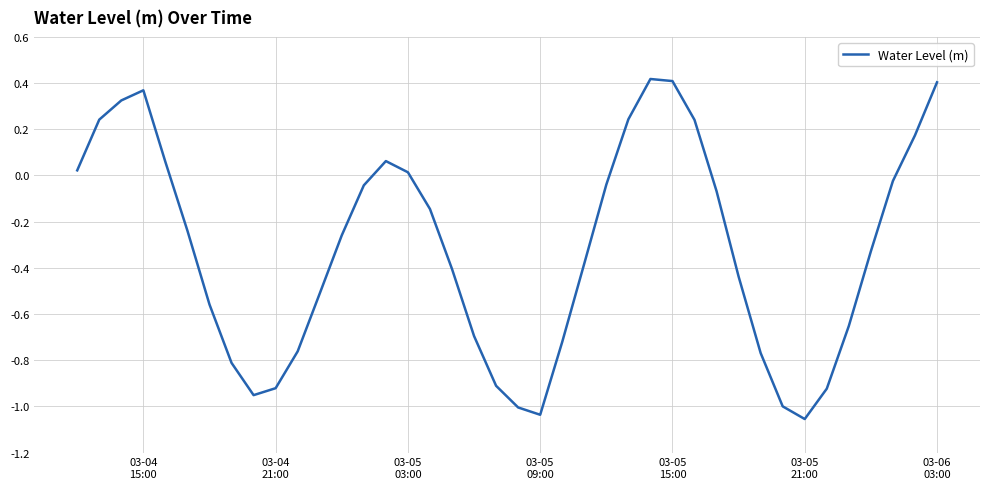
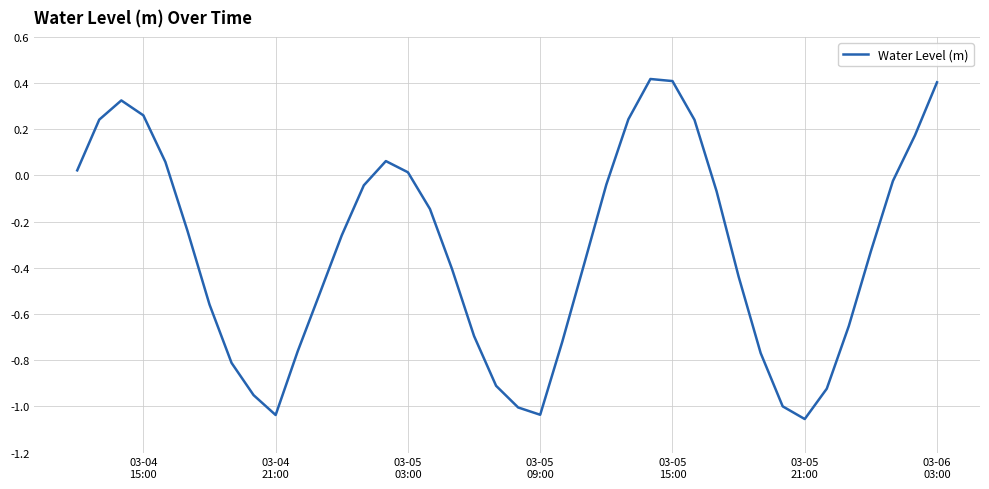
  {
-   "03-04 15:00": 0.37,
-   "03-04 21:00": -0.92,
+   "03-04 15:00": 0.26,
+   "03-04 21:00": -1.04,
    "03-05 03:00": 0.01,
    "03-05 09:00": -1.04,
    "03-05 15:00": 0.41,
    "03-05 21:00": -1.05,
    "03-06 03:00": 0.40
  }
